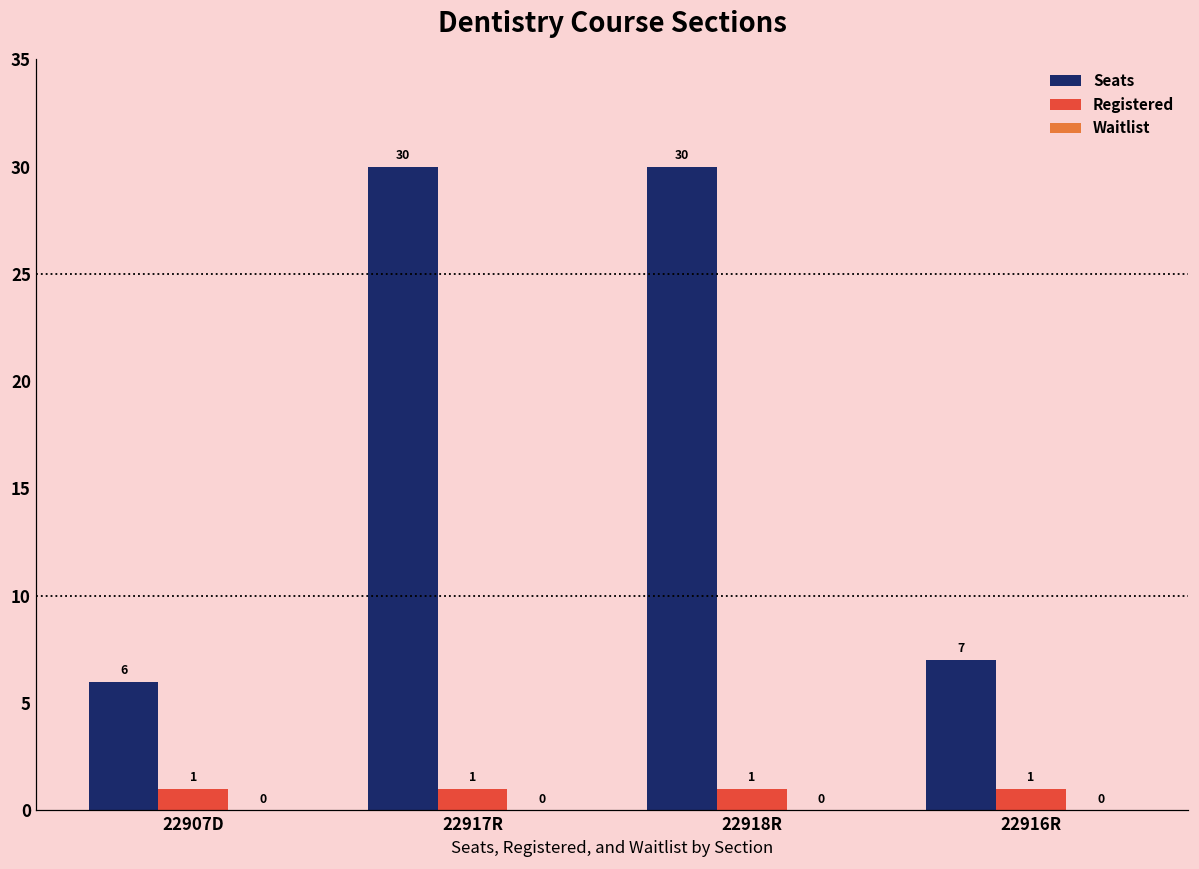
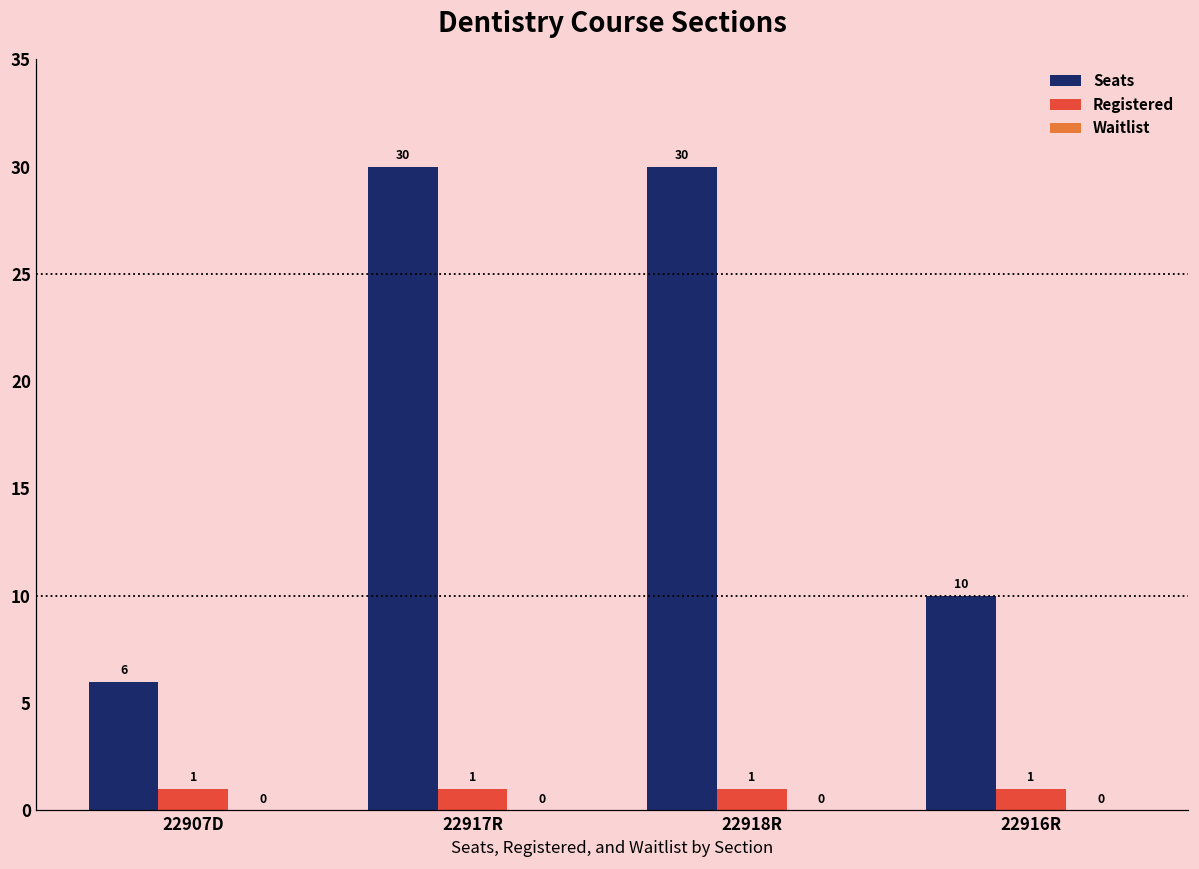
  {
    "Seats": {
      "22907D": 6,
      "22917R": 30,
      "22918R": 30,
-     "22916R": 7
+     "22916R": 10
    }
  }
